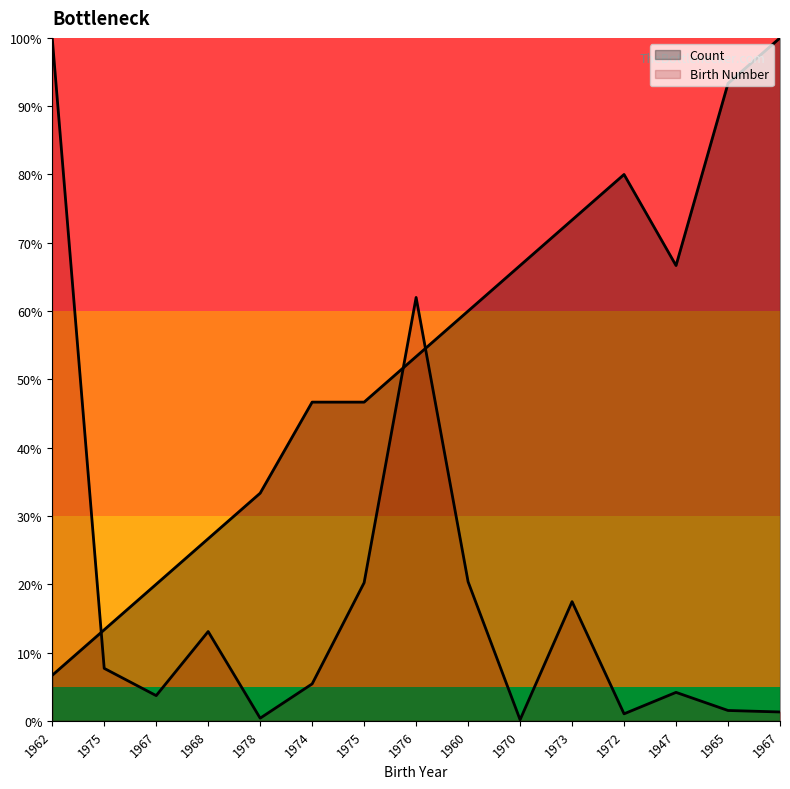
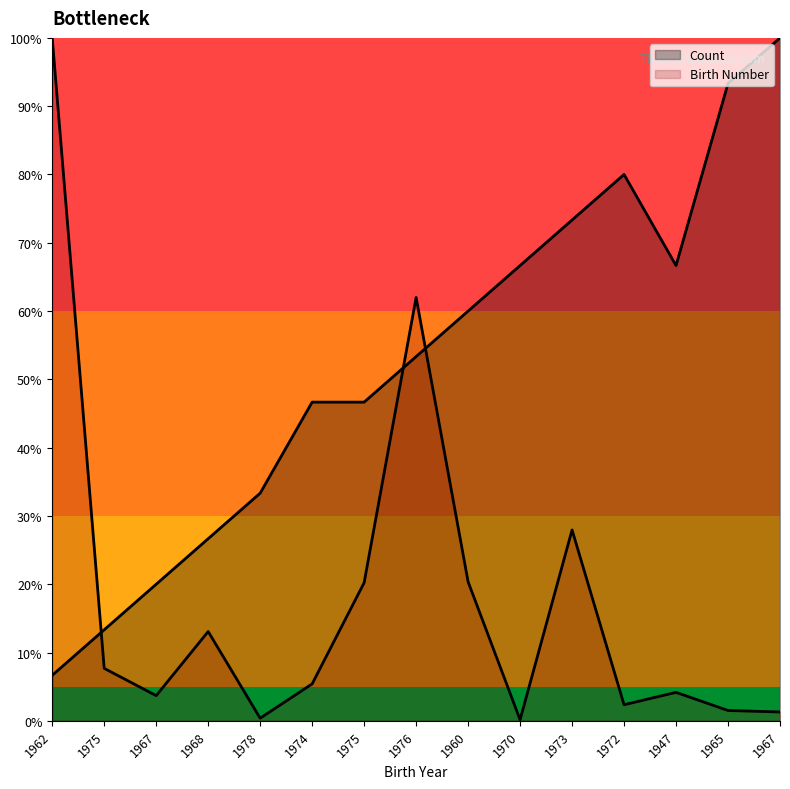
  {
    "Count": {
      "1962": "7%",
      "1968": "27%",
      "1978": "33%",
      "1974": "47%",
      "1976": "53%",
      "1960": "60%",
      "1970": "67%",
      "1973": "73%",
      "1972": "80%",
      "1947": "67%"
    },
    "Birth Number": {
      "1962": "100%",
      "1968": "13%",
      "1978": "0%",
      "1974": "5%",
      "1976": "62%",
      "1960": "20%",
      "1970": "0%",
-     "1973": "17%",
-     "1972": "1%",
+     "1973": "28%",
+     "1972": "2%",
      "1947": "4%",
      "1965": "2%"
    }
  }
